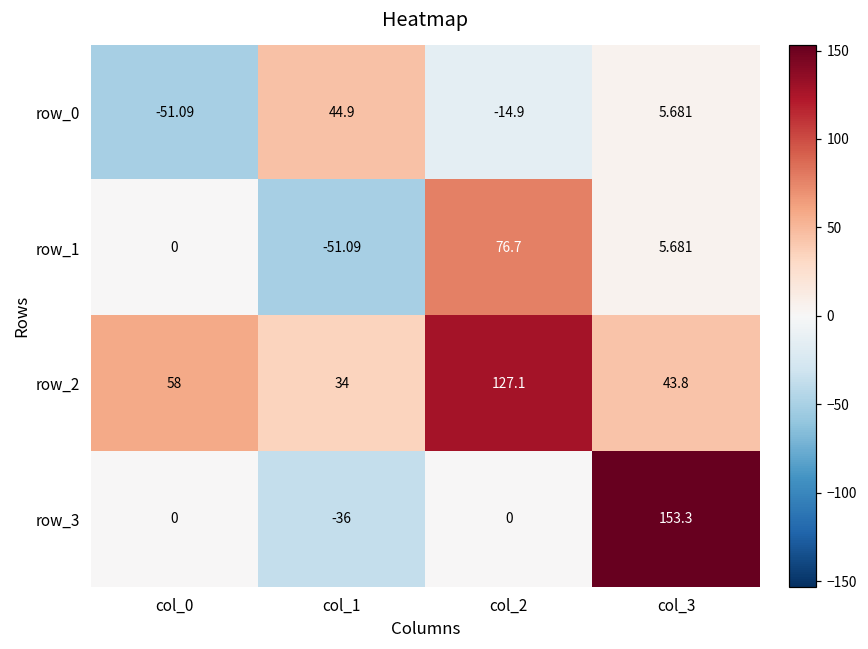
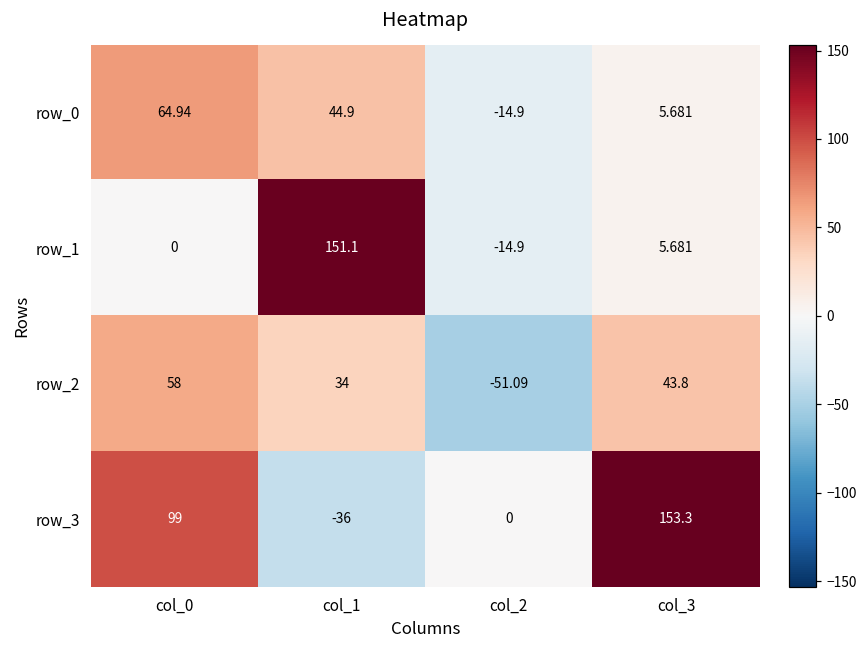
  {
    "row_0": {
-     "col_0": -51.09,
+     "col_0": 64.94,
      "col_1": 44.9,
      "col_2": -14.9,
      "col_3": 5.681
    },
    "row_1": {
      "col_0": 0,
-     "col_1": -51.09,
-     "col_2": 76.7,
+     "col_1": 151.1,
+     "col_2": -14.9,
      "col_3": 5.681
    },
    "row_2": {
      "col_0": 58,
      "col_1": 34,
-     "col_2": 127.1,
+     "col_2": -51.09,
      "col_3": 43.8
    },
    "row_3": {
-     "col_0": 0,
+     "col_0": 99,
      "col_1": -36,
      "col_2": 0,
      "col_3": 153.3
    }
  }
